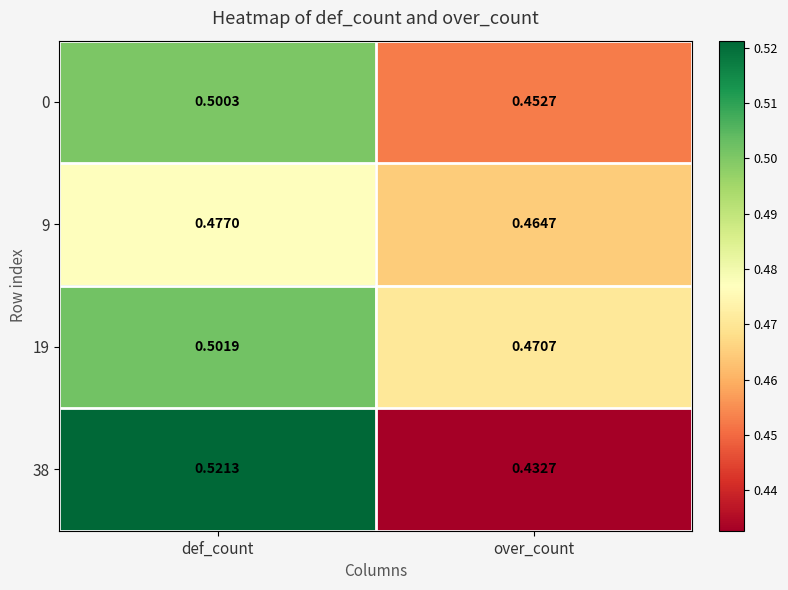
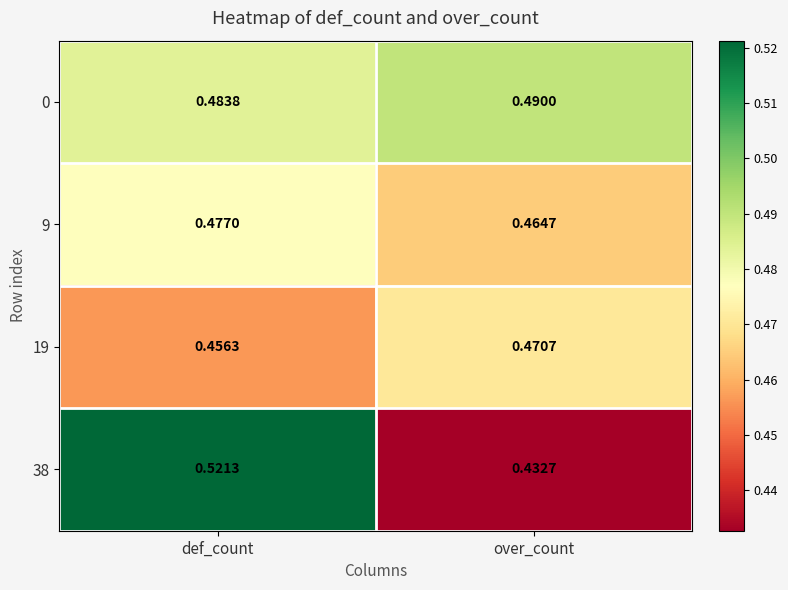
  {
    "0": {
-     "def_count": 0.5003,
-     "over_count": 0.4527
+     "def_count": 0.4838,
+     "over_count": 0.4900
    },
    "9": {
      "def_count": 0.4770,
      "over_count": 0.4647
    },
    "19": {
-     "def_count": 0.5019,
+     "def_count": 0.4563,
      "over_count": 0.4707
    },
    "38": {
      "def_count": 0.5213,
      "over_count": 0.4327
    }
  }
